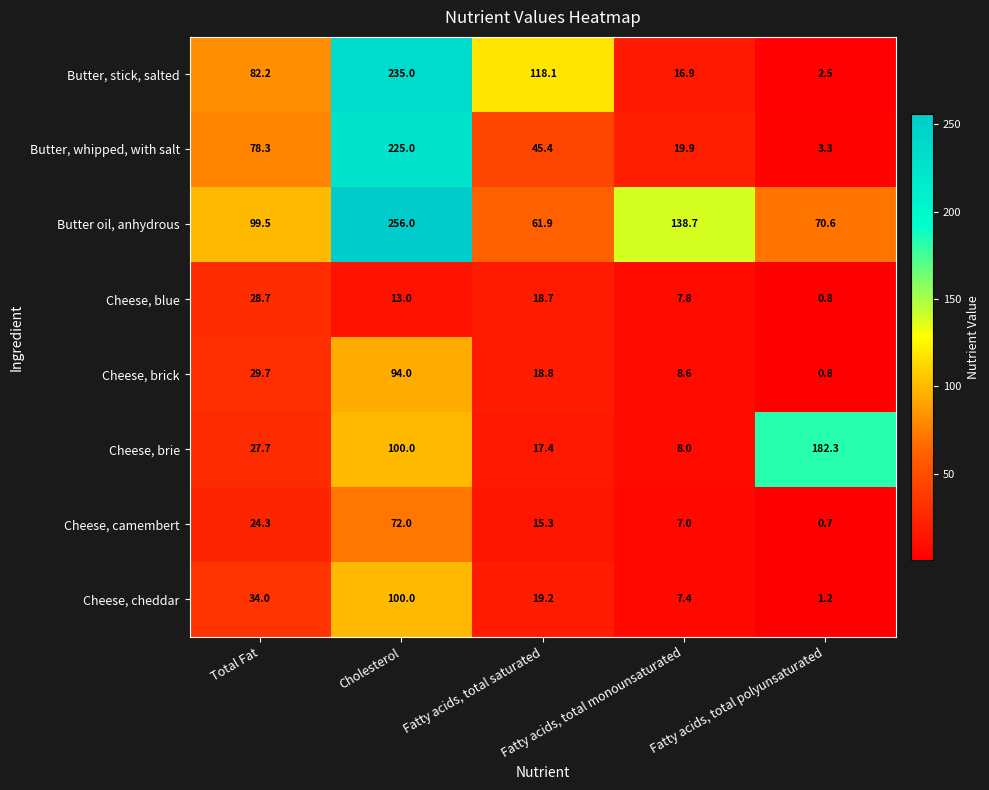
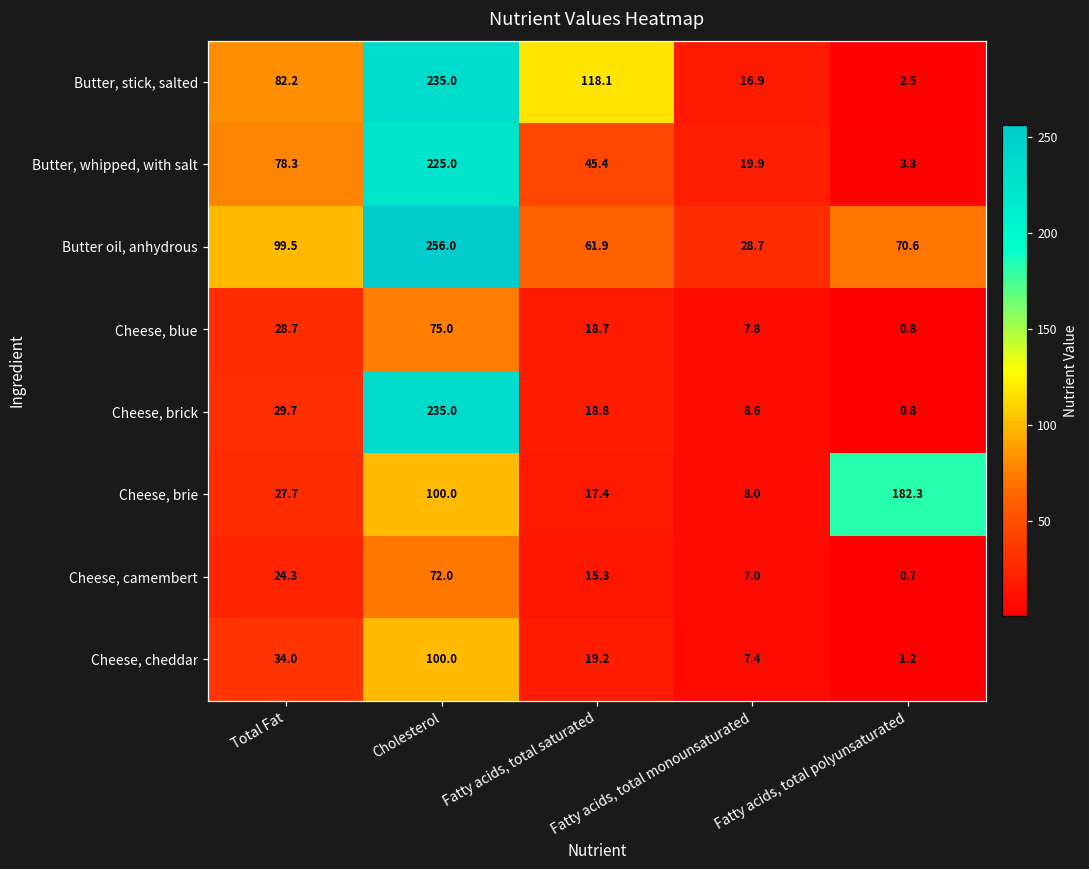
  {
    "Butter, stick, salted": {
      "Total Fat": 82.2,
      "Cholesterol": 235.0,
      "Fatty acids, total saturated": 118.1,
      "Fatty acids, total monounsaturated": 16.9,
      "Fatty acids, total polyunsaturated": 2.5
    },
    "Butter, whipped, with salt": {
      "Total Fat": 78.3,
      "Cholesterol": 225.0,
      "Fatty acids, total saturated": 45.4,
      "Fatty acids, total monounsaturated": 19.9,
      "Fatty acids, total polyunsaturated": 3.3
    },
    "Butter oil, anhydrous": {
      "Total Fat": 99.5,
      "Cholesterol": 256.0,
      "Fatty acids, total saturated": 61.9,
-     "Fatty acids, total monounsaturated": 138.7,
+     "Fatty acids, total monounsaturated": 28.7,
      "Fatty acids, total polyunsaturated": 70.6
    },
    "Cheese, blue": {
      "Total Fat": 28.7,
-     "Cholesterol": 13.0,
+     "Cholesterol": 75.0,
      "Fatty acids, total saturated": 18.7,
      "Fatty acids, total monounsaturated": 7.8,
      "Fatty acids, total polyunsaturated": 0.8
    },
    "Cheese, brick": {
      "Total Fat": 29.7,
-     "Cholesterol": 94.0,
+     "Cholesterol": 235.0,
      "Fatty acids, total saturated": 18.8,
      "Fatty acids, total monounsaturated": 8.6,
      "Fatty acids, total polyunsaturated": 0.8
    },
    "Cheese, brie": {
      "Total Fat": 27.7,
      "Cholesterol": 100.0,
      "Fatty acids, total saturated": 17.4,
      "Fatty acids, total monounsaturated": 8.0,
      "Fatty acids, total polyunsaturated": 182.3
    },
    "Cheese, camembert": {
      "Total Fat": 24.3,
      "Cholesterol": 72.0,
      "Fatty acids, total saturated": 15.3,
      "Fatty acids, total monounsaturated": 7.0,
      "Fatty acids, total polyunsaturated": 0.7
    },
    "Cheese, cheddar": {
      "Total Fat": 34.0,
      "Cholesterol": 100.0,
      "Fatty acids, total saturated": 19.2,
      "Fatty acids, total monounsaturated": 7.4,
      "Fatty acids, total polyunsaturated": 1.2
    }
  }
